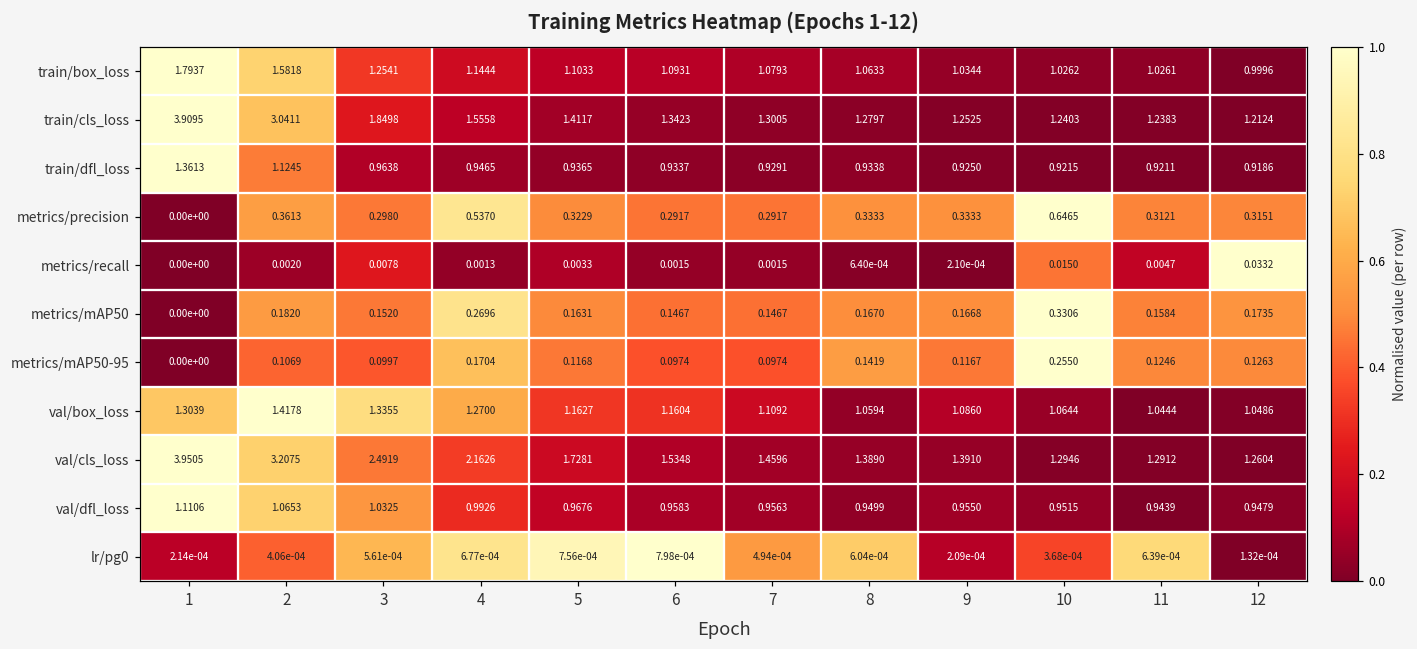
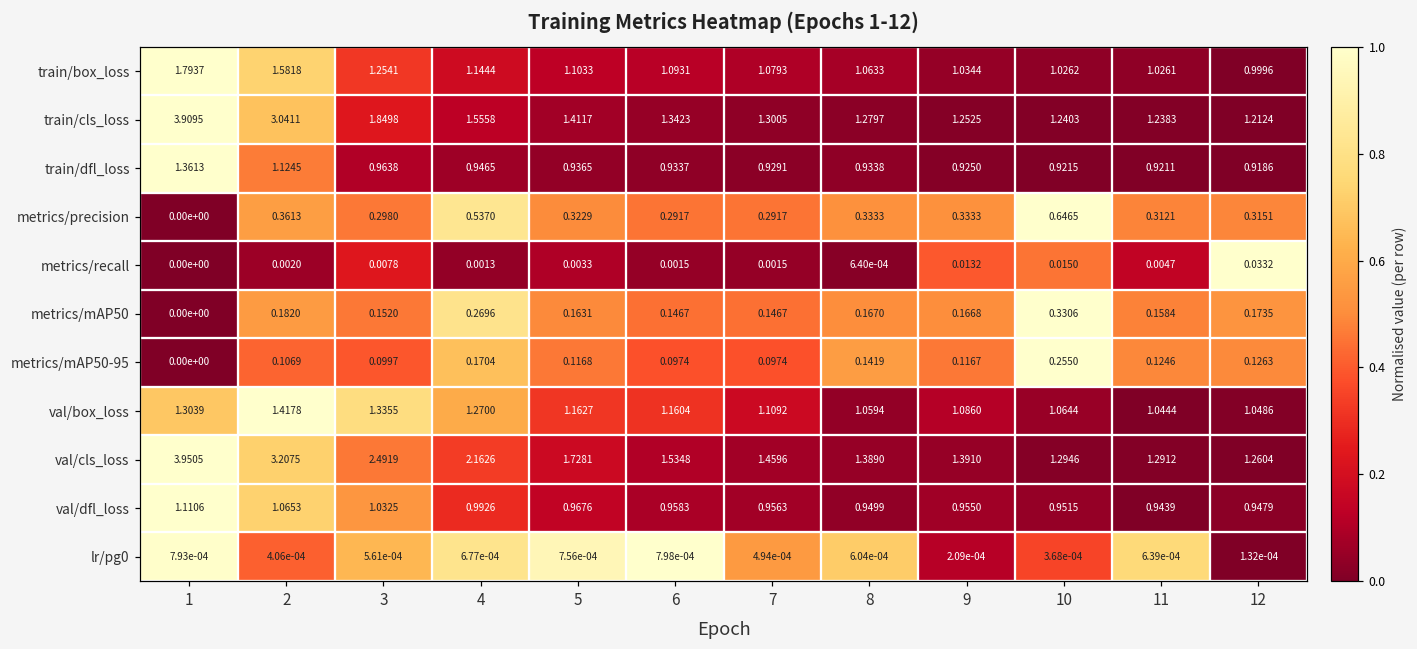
  {
    "train/box_loss": {
      "1": "1.7937",
      "2": "1.5818",
      "3": "1.2541",
      "4": "1.1444",
      "5": "1.1033",
      "6": "1.0931",
      "7": "1.0793",
      "8": "1.0633",
      "9": "1.0344",
      "10": "1.0262",
      "11": "1.0261",
      "12": "0.9996"
    },
    "train/cls_loss": {
      "1": "3.9095",
      "2": "3.0411",
      "3": "1.8498",
      "4": "1.5558",
      "5": "1.4117",
      "6": "1.3423",
      "7": "1.3005",
      "8": "1.2797",
      "9": "1.2525",
      "10": "1.2403",
      "11": "1.2383",
      "12": "1.2124"
    },
    "train/dfl_loss": {
      "1": "1.3613",
      "2": "1.1245",
      "3": "0.9638",
      "4": "0.9465",
      "5": "0.9365",
      "6": "0.9337",
      "7": "0.9291",
      "8": "0.9338",
      "9": "0.9250",
      "10": "0.9215",
      "11": "0.9211",
      "12": "0.9186"
    },
    "metrics/precision": {
      "1": "0.00e+00",
      "2": "0.3613",
      "3": "0.2980",
      "4": "0.5370",
      "5": "0.3229",
      "6": "0.2917",
      "7": "0.2917",
      "8": "0.3333",
      "9": "0.3333",
      "10": "0.6465",
      "11": "0.3121",
      "12": "0.3151"
    },
    "metrics/recall": {
      "1": "0.00e+00",
      "2": "0.0020",
      "3": "0.0078",
      "4": "0.0013",
      "5": "0.0033",
      "6": "0.0015",
      "7": "0.0015",
      "8": "6.40e-04",
-     "9": "2.10e-04",
+     "9": "0.0132",
      "10": "0.0150",
      "11": "0.0047",
      "12": "0.0332"
    },
    "metrics/mAP50": {
      "1": "0.00e+00",
      "2": "0.1820",
      "3": "0.1520",
      "4": "0.2696",
      "5": "0.1631",
      "6": "0.1467",
      "7": "0.1467",
      "8": "0.1670",
      "9": "0.1668",
      "10": "0.3306",
      "11": "0.1584",
      "12": "0.1735"
    },
    "metrics/mAP50-95": {
      "1": "0.00e+00",
      "2": "0.1069",
      "3": "0.0997",
      "4": "0.1704",
      "5": "0.1168",
      "6": "0.0974",
      "7": "0.0974",
      "8": "0.1419",
      "9": "0.1167",
      "10": "0.2550",
      "11": "0.1246",
      "12": "0.1263"
    },
    "val/box_loss": {
      "1": "1.3039",
      "2": "1.4178",
      "3": "1.3355",
      "4": "1.2700",
      "5": "1.1627",
      "6": "1.1604",
      "7": "1.1092",
      "8": "1.0594",
      "9": "1.0860",
      "10": "1.0644",
      "11": "1.0444",
      "12": "1.0486"
    },
    "val/cls_loss": {
      "1": "3.9505",
      "2": "3.2075",
      "3": "2.4919",
      "4": "2.1626",
      "5": "1.7281",
      "6": "1.5348",
      "7": "1.4596",
      "8": "1.3890",
      "9": "1.3910",
      "10": "1.2946",
      "11": "1.2912",
      "12": "1.2604"
    },
    "val/dfl_loss": {
      "1": "1.1106",
      "2": "1.0653",
      "3": "1.0325",
      "4": "0.9926",
      "5": "0.9676",
      "6": "0.9583",
      "7": "0.9563",
      "8": "0.9499",
      "9": "0.9550",
      "10": "0.9515",
      "11": "0.9439",
      "12": "0.9479"
    },
    "lr/pg0": {
-     "1": "2.14e-04",
+     "1": "7.93e-04",
      "2": "4.06e-04",
      "3": "5.61e-04",
      "4": "6.77e-04",
      "5": "7.56e-04",
      "6": "7.98e-04",
      "7": "4.94e-04",
      "8": "6.04e-04",
      "9": "2.09e-04",
      "10": "3.68e-04",
      "11": "6.39e-04",
      "12": "1.32e-04"
    }
  }
